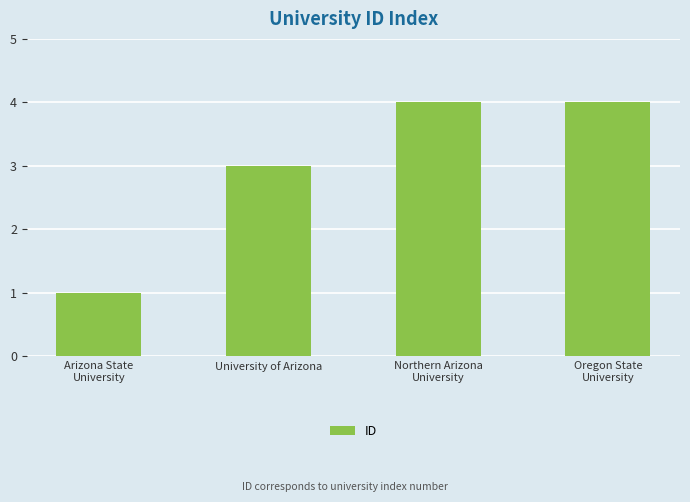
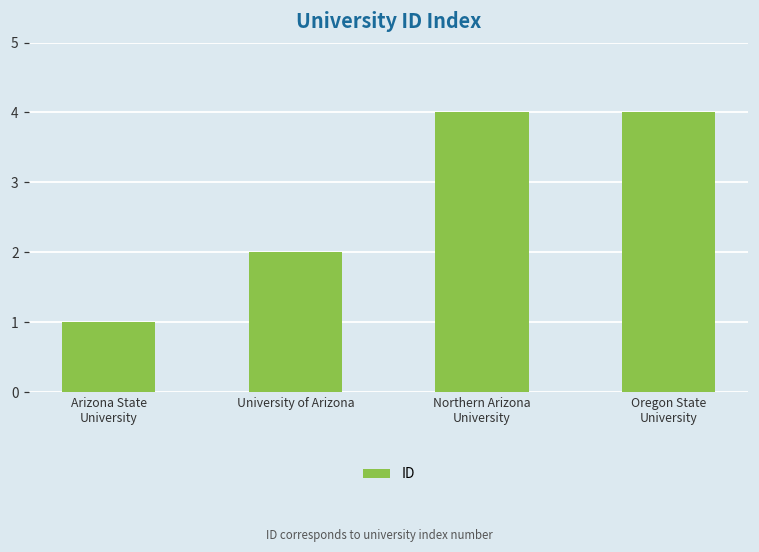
  {
    "Arizona State University": 1,
-   "University of Arizona": 3,
+   "University of Arizona": 2,
    "Northern Arizona University": 4,
    "Oregon State University": 4
  }
